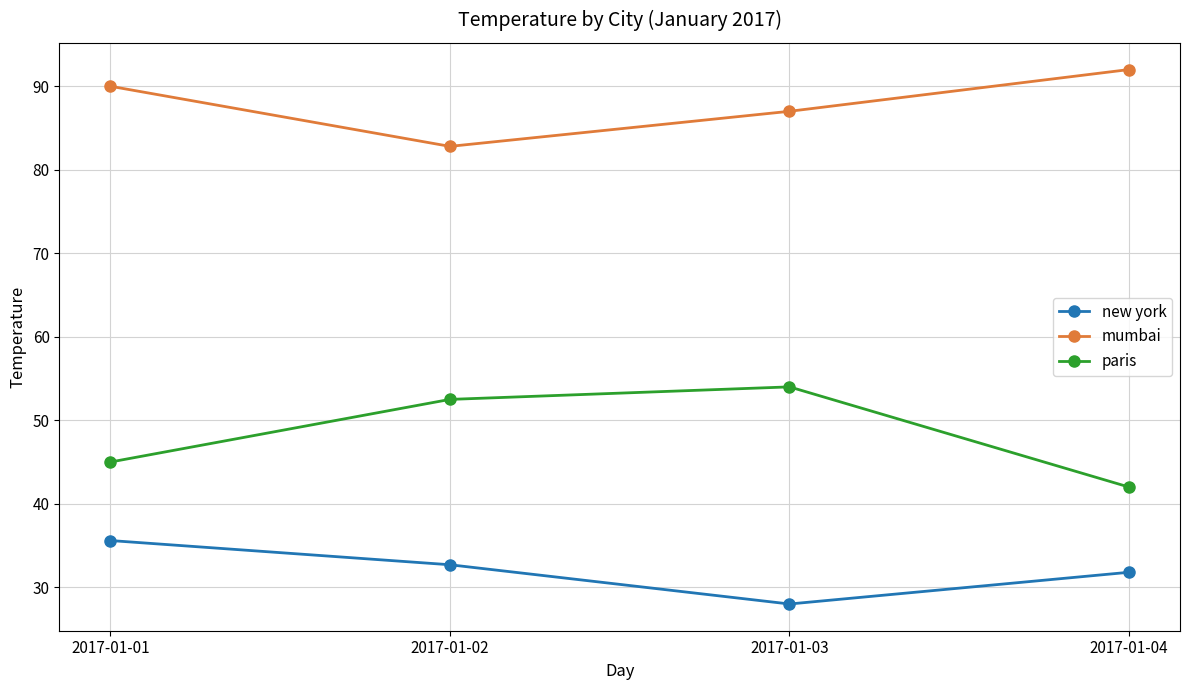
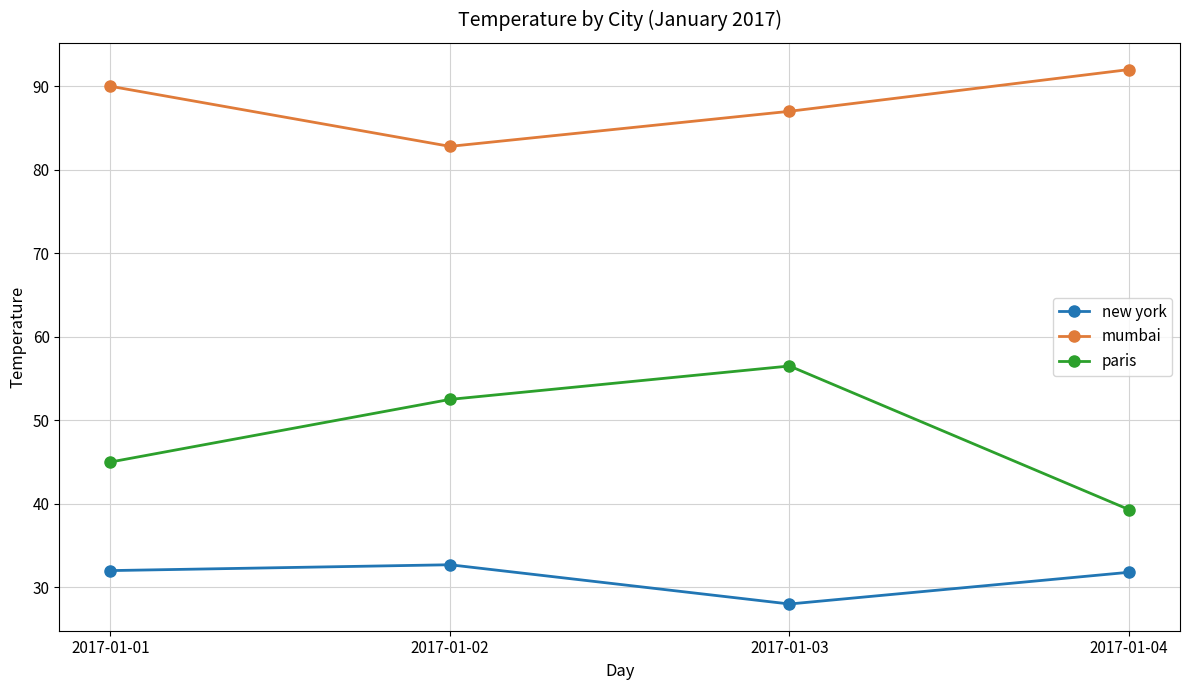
  {
    "new york": {
-     "2017-01-01": 36,
+     "2017-01-01": 32,
      "2017-01-02": 33,
      "2017-01-03": 28,
      "2017-01-04": 32
    },
    "mumbai": {
      "2017-01-01": 90,
      "2017-01-02": 83,
      "2017-01-03": 87,
      "2017-01-04": 92
    },
    "paris": {
      "2017-01-01": 45,
      "2017-01-02": 53,
-     "2017-01-03": 54,
-     "2017-01-04": 42
+     "2017-01-03": 57,
+     "2017-01-04": 39
    }
  }
